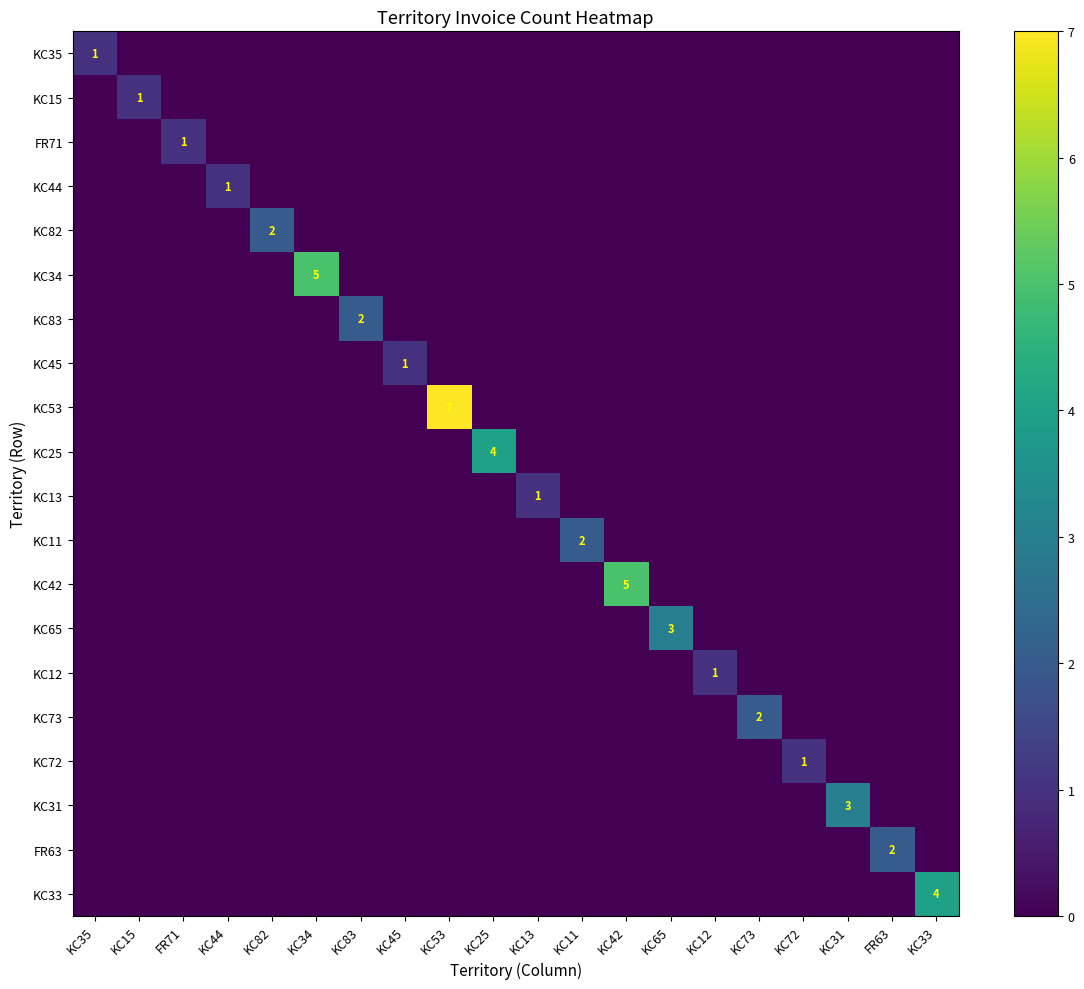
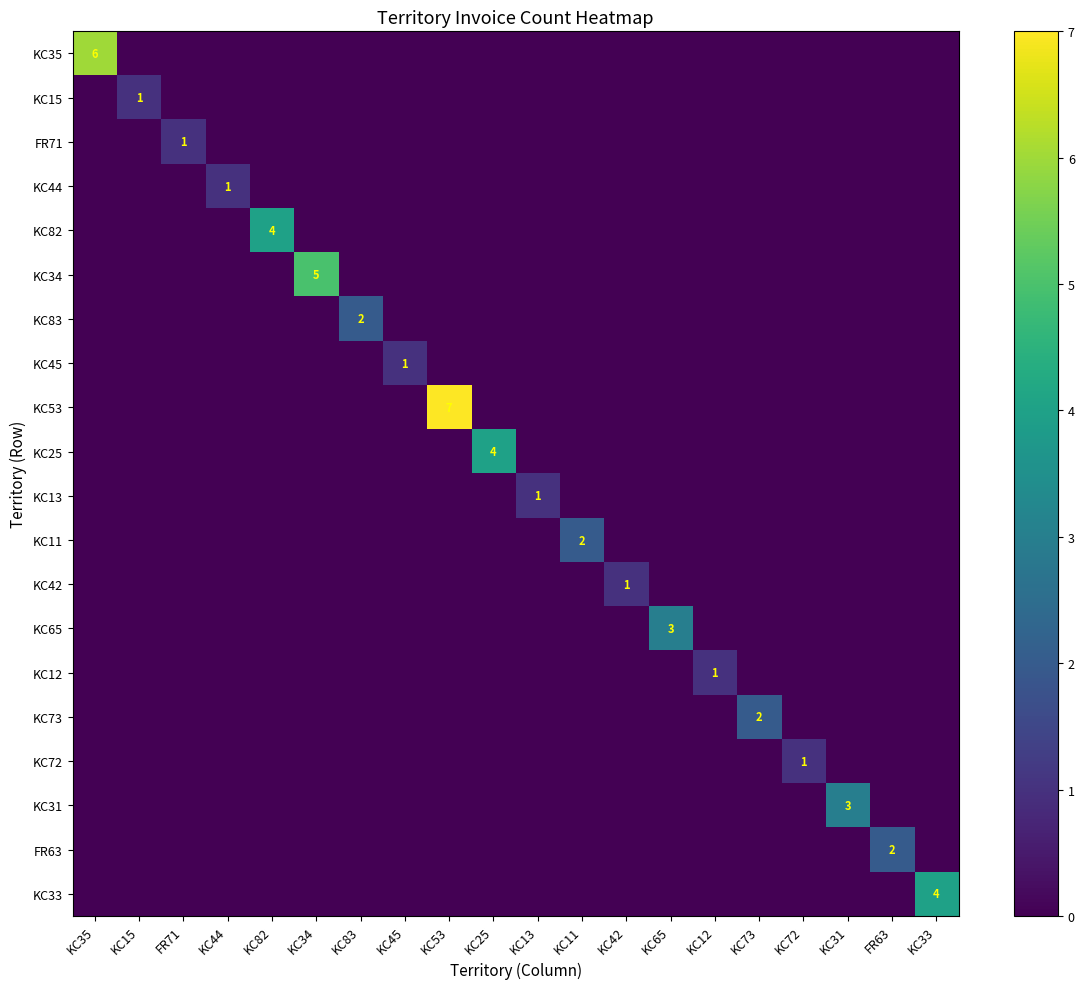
  {
    "KC35": {
-     "KC35": 1
+     "KC35": 6
    },
    "KC15": {
      "KC15": 1
    },
    "FR71": {
      "FR71": 1
    },
    "KC44": {
      "KC44": 1
    },
    "KC82": {
-     "KC82": 2
+     "KC82": 4
    },
    "KC34": {
      "KC34": 5
    },
    "KC83": {
      "KC83": 2
    },
    "KC45": {
      "KC45": 1
    },
    "KC25": {
      "KC25": 4
    },
    "KC13": {
      "KC13": 1
    },
    "KC11": {
      "KC11": 2
    },
    "KC42": {
-     "KC42": 5
+     "KC42": 1
    },
    "KC65": {
      "KC65": 3
    },
    "KC12": {
      "KC12": 1
    },
    "KC73": {
      "KC73": 2
    },
    "KC72": {
      "KC72": 1
    },
    "KC31": {
      "KC31": 3
    },
    "FR63": {
      "FR63": 2
    },
    "KC33": {
      "KC33": 4
    }
  }
